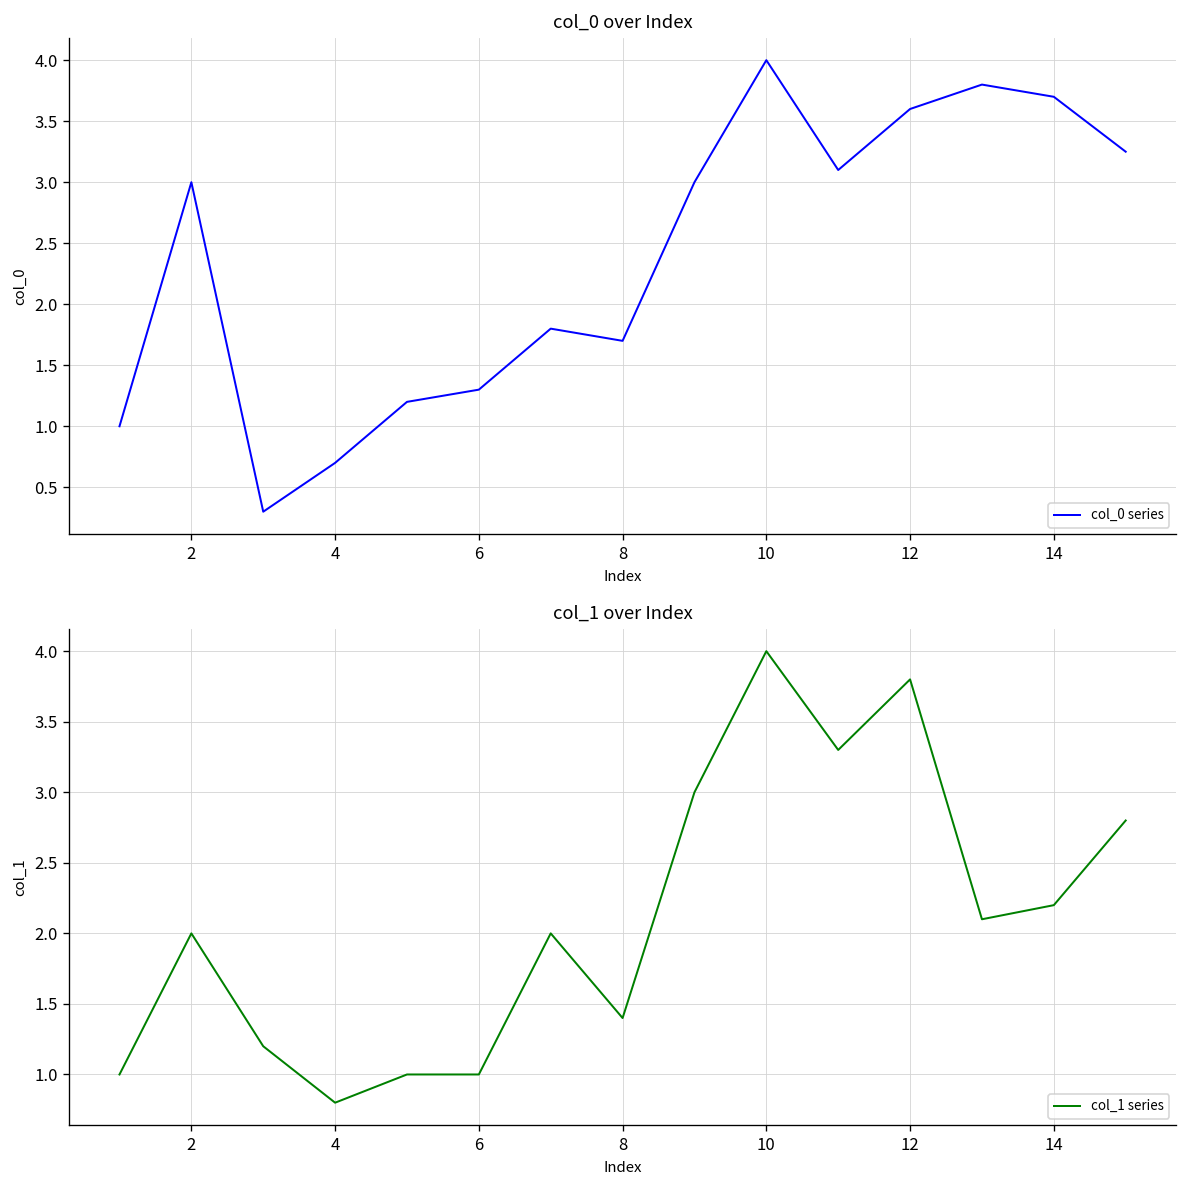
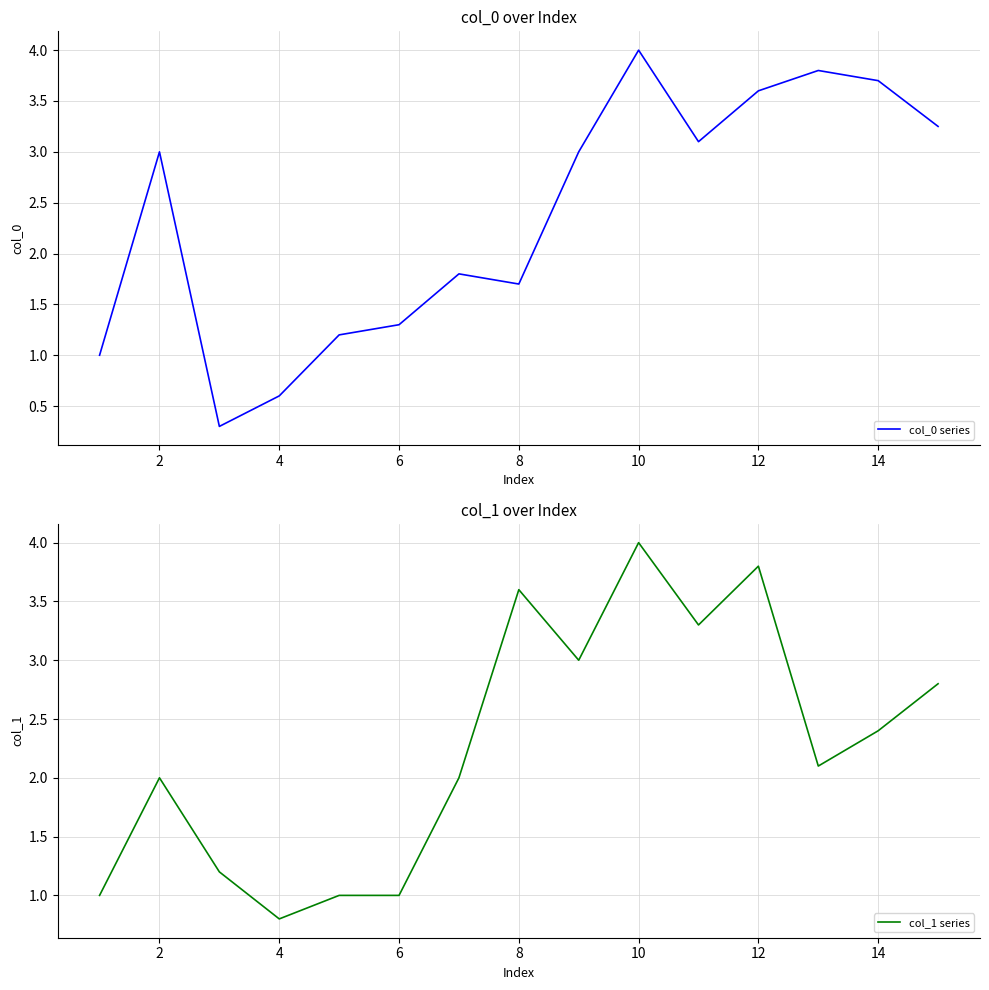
  {
    "col_0 over Index": {
      "2": 3.0,
-     "4": 0.7,
+     "4": 0.6,
      "6": 1.3,
      "8": 1.7,
      "10": 4.0,
      "12": 3.6,
      "14": 3.7
    },
    "col_1 over Index": {
      "2": 2.0,
      "4": 0.8,
      "6": 1.0,
-     "8": 1.4,
+     "8": 3.6,
      "10": 4.0,
      "12": 3.8,
-     "14": 2.2
+     "14": 2.4
    }
  }
